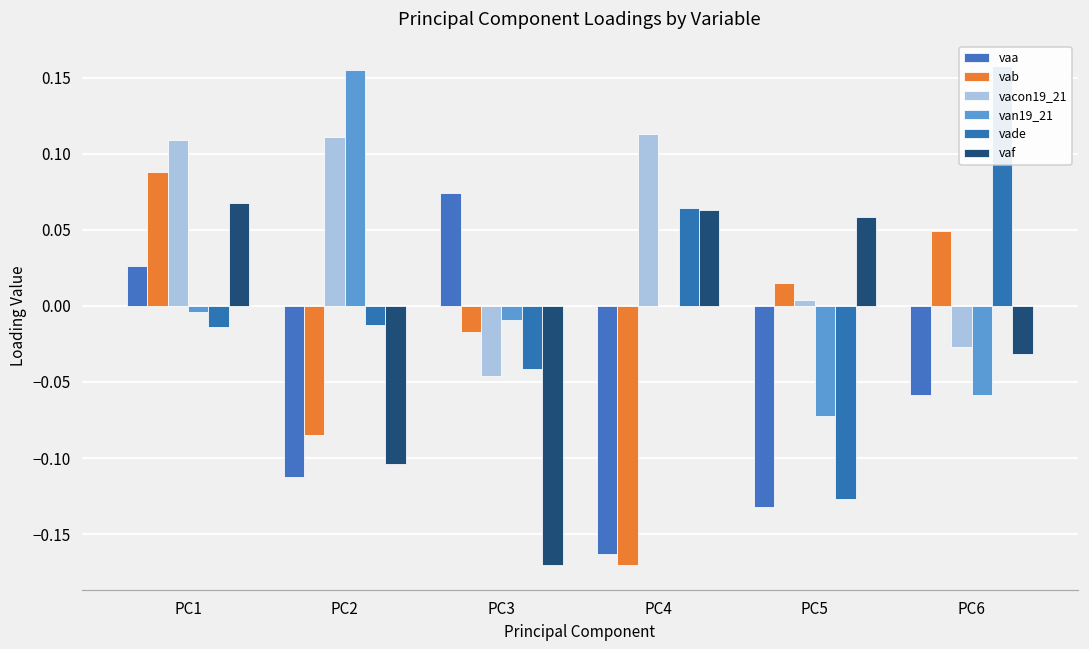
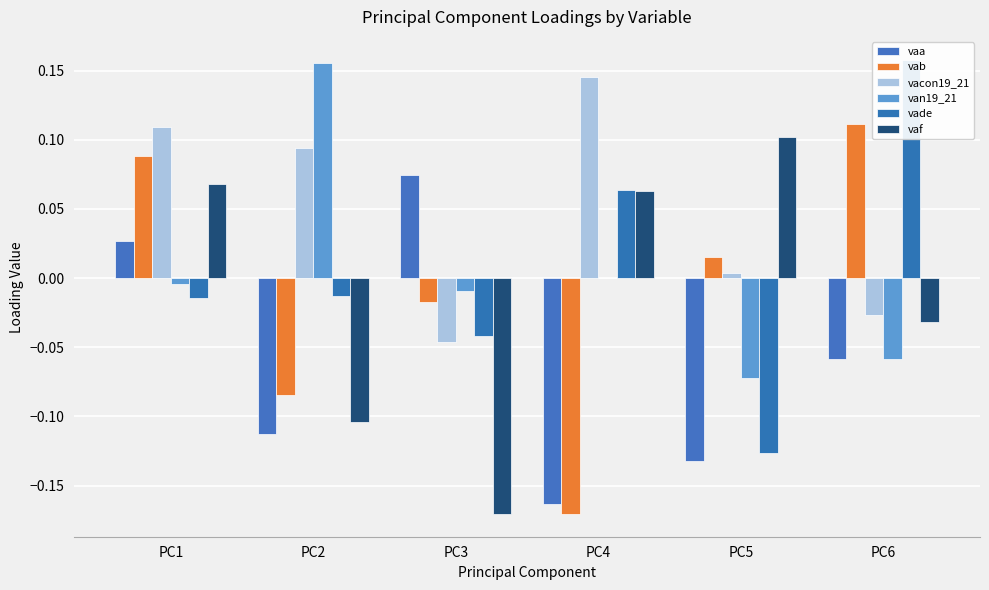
  {
    "vab": {
      "PC1": 0.088,
      "PC2": -0.085,
      "PC3": -0.017,
      "PC4": -0.171,
      "PC5": 0.015,
-     "PC6": 0.049
+     "PC6": 0.111
    },
    "vacon19_21": {
      "PC1": 0.109,
-     "PC2": 0.111,
+     "PC2": 0.094,
      "PC3": -0.046,
-     "PC4": 0.113,
+     "PC4": 0.145,
      "PC5": 0.004,
      "PC6": -0.027
    },
    "vaf": {
      "PC1": 0.068,
      "PC2": -0.104,
      "PC3": -0.170,
      "PC4": 0.063,
-     "PC5": 0.058,
+     "PC5": 0.102,
      "PC6": -0.031
    }
  }
